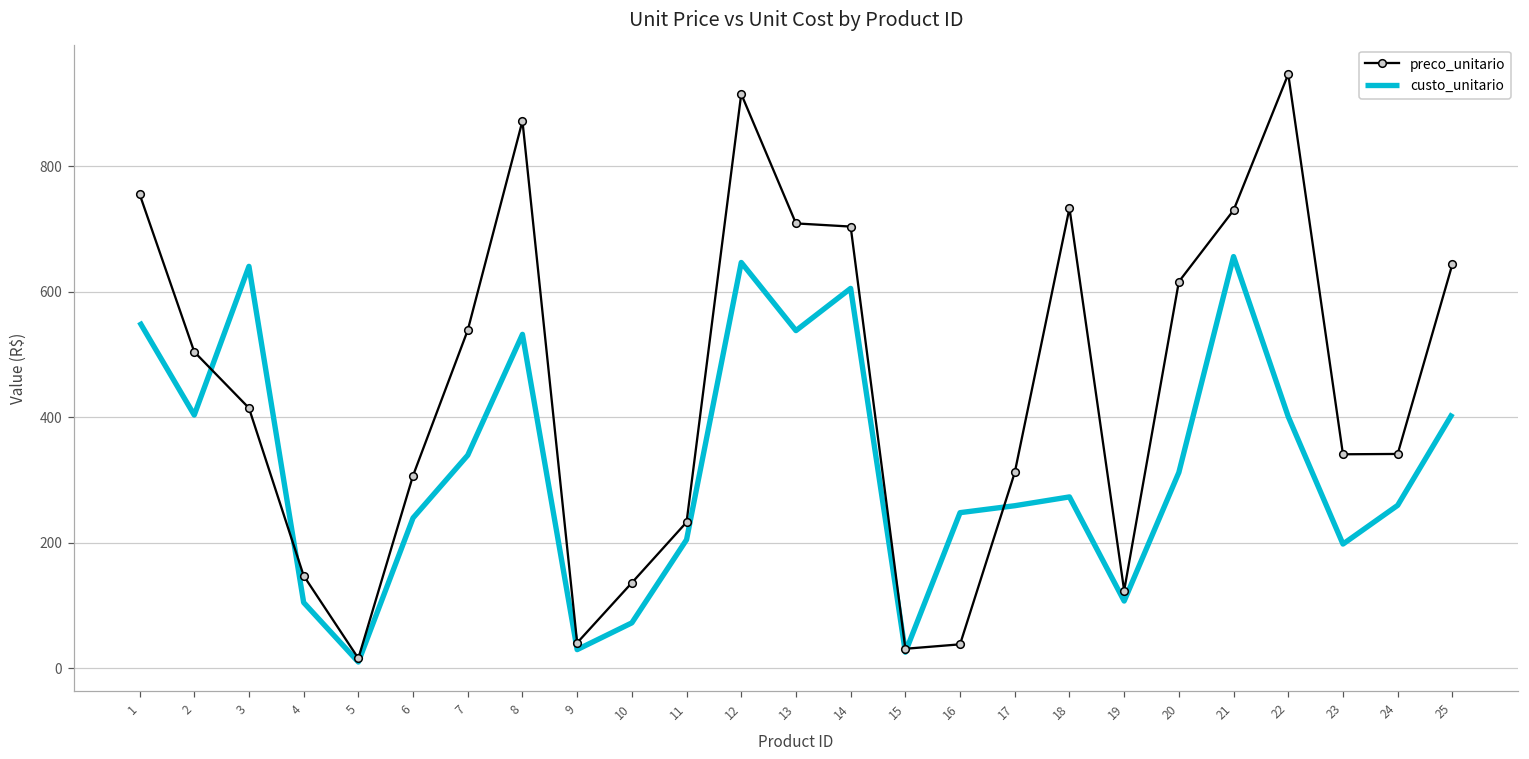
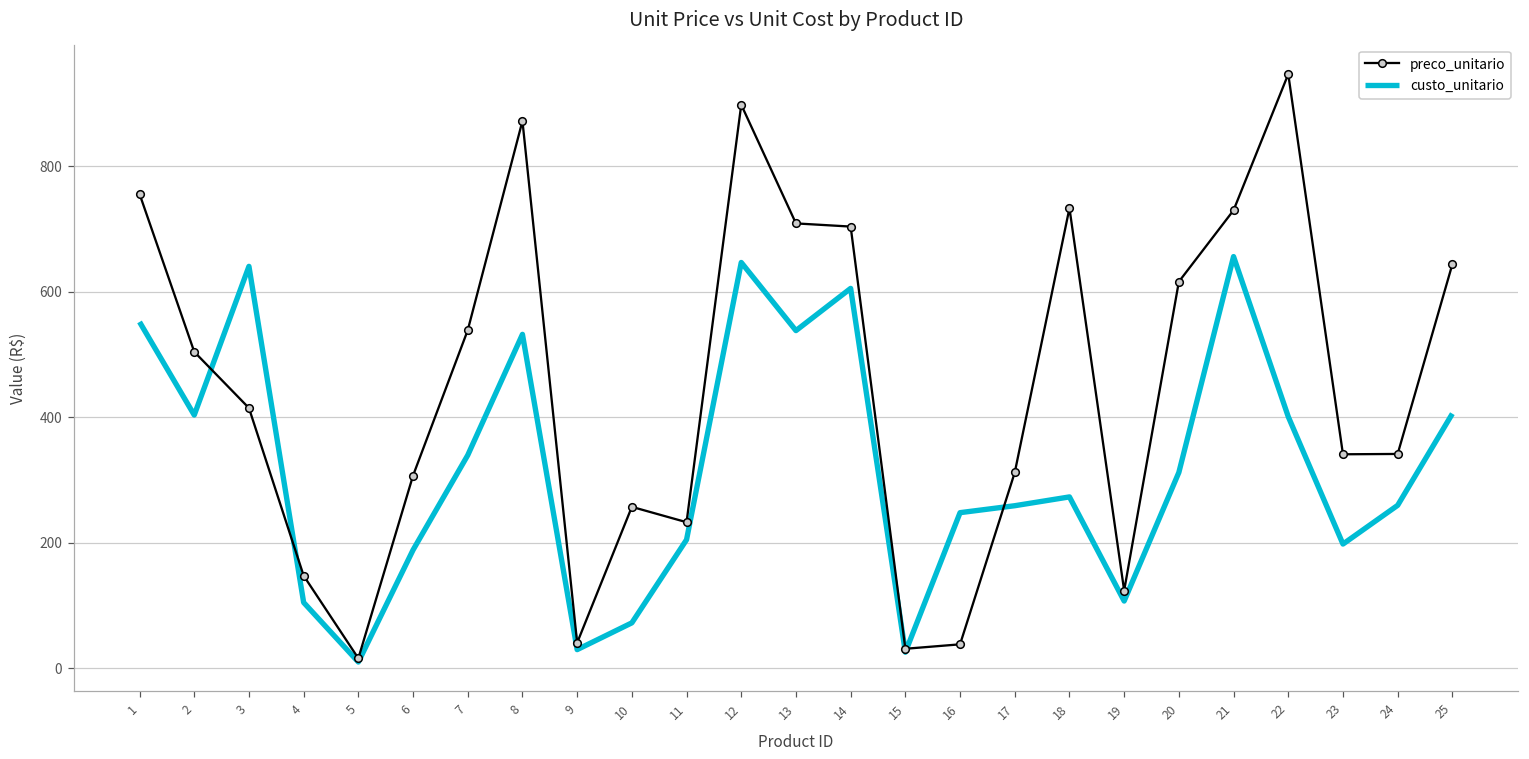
  {
    "preco_unitario": {
      "1": 760,
      "2": 500,
      "3": 410,
      "4": 150,
      "5": 20,
      "6": 310,
      "7": 540,
      "8": 870,
      "9": 40,
-     "10": 140,
+     "10": 260,
      "11": 230,
-     "12": 910,
+     "12": 900,
      "13": 710,
      "14": 700,
      "15": 30,
      "16": 40,
      "17": 310,
      "18": 730,
      "19": 120,
      "20": 620,
      "21": 730,
      "22": 950,
      "23": 340,
      "24": 340,
      "25": 640
    },
    "custo_unitario": {
      "1": 550,
      "2": 400,
      "3": 640,
      "4": 100,
      "5": 10,
-     "6": 240,
+     "6": 190,
      "7": 340,
      "8": 530,
      "9": 30,
      "10": 70,
      "11": 200,
      "12": 650,
      "13": 540,
      "14": 610,
      "15": 30,
      "16": 250,
      "17": 260,
      "18": 270,
      "19": 110,
      "20": 310,
      "21": 660,
      "22": 400,
      "23": 200,
      "24": 260,
      "25": 410
    }
  }
